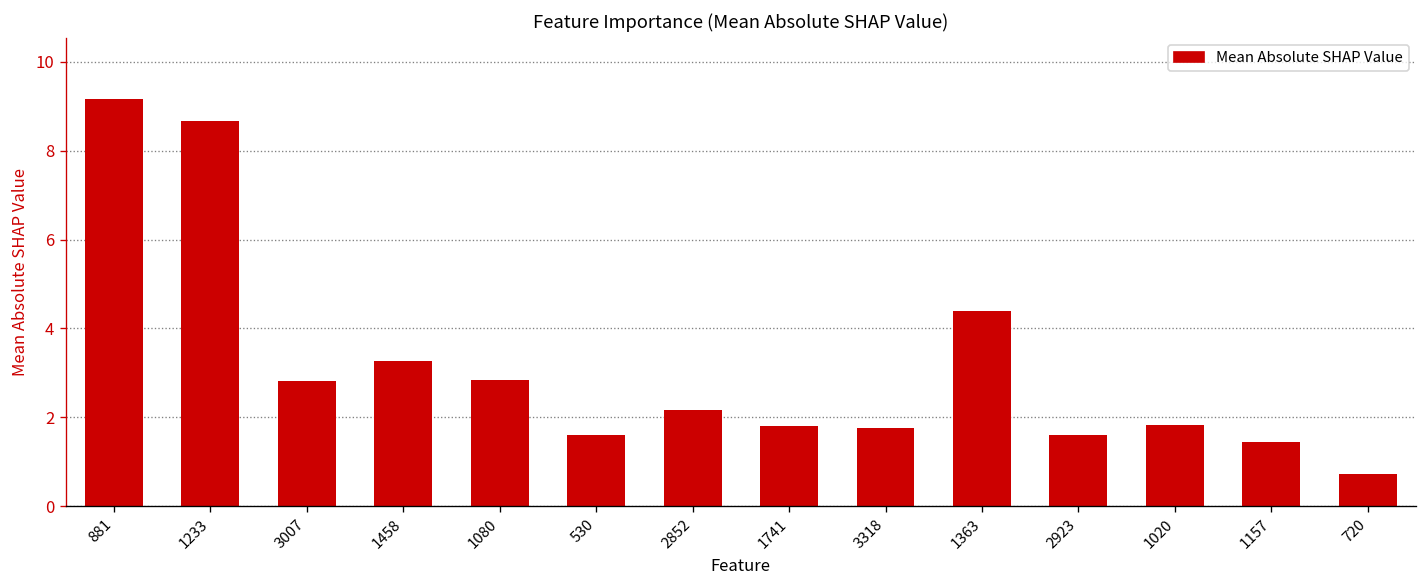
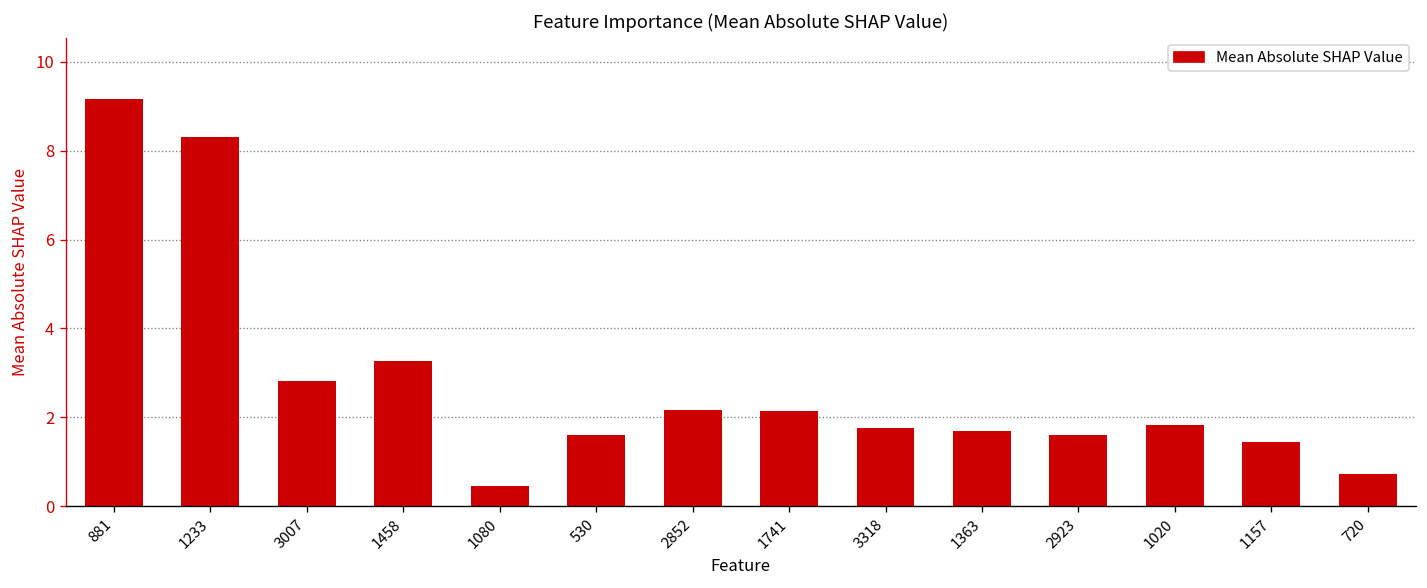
  {
    "881": 9.2,
-   "1233": 8.7,
+   "1233": 8.3,
    "3007": 2.8,
    "1458": 3.3,
-   "1080": 2.8,
+   "1080": 0.4,
    "530": 1.6,
    "2852": 2.2,
-   "1741": 1.8,
+   "1741": 2.1,
    "3318": 1.8,
-   "1363": 4.4,
+   "1363": 1.7,
    "2923": 1.6,
    "1020": 1.8,
    "1157": 1.4,
    "720": 0.7
  }
